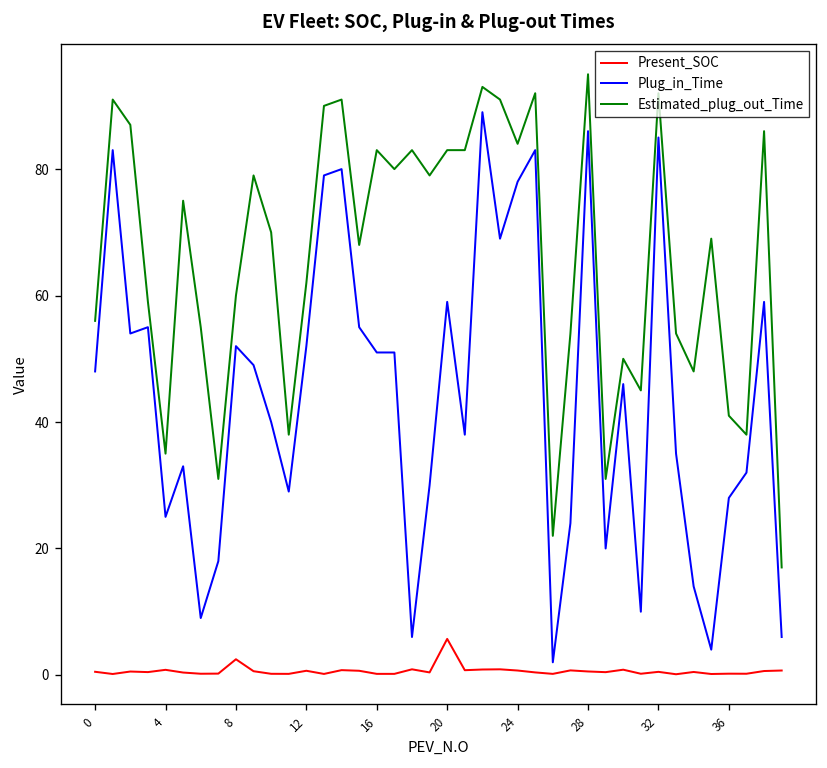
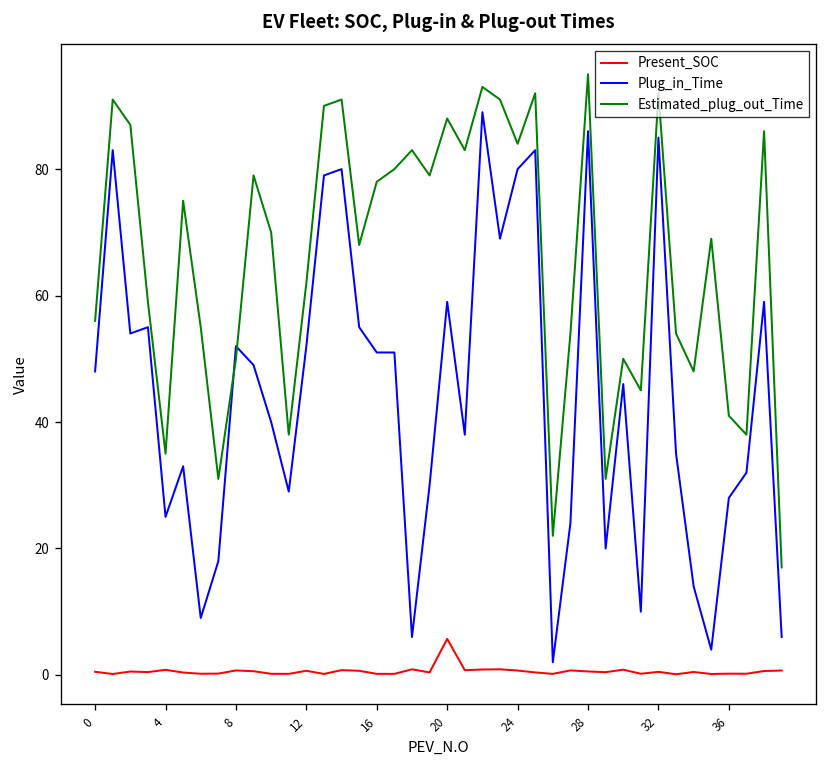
  {
    "Present_SOC": {
      "0": 1,
      "4": 1,
-     "8": 2,
+     "8": 1,
      "12": 1,
      "16": 0,
      "20": 6,
      "24": 1,
      "28": 1,
      "32": 0,
      "36": 0
    },
    "Plug_in_Time": {
      "0": 48,
      "4": 25,
      "8": 52,
      "12": 52,
      "16": 51,
      "20": 59,
-     "24": 78,
+     "24": 80,
      "28": 86,
      "32": 85,
      "36": 28
    },
    "Estimated_plug_out_Time": {
      "0": 56,
      "4": 35,
-     "8": 60,
+     "8": 50,
      "12": 62,
-     "16": 83,
-     "20": 83,
+     "16": 78,
+     "20": 88,
      "24": 84,
      "28": 95,
      "36": 41
    }
  }
